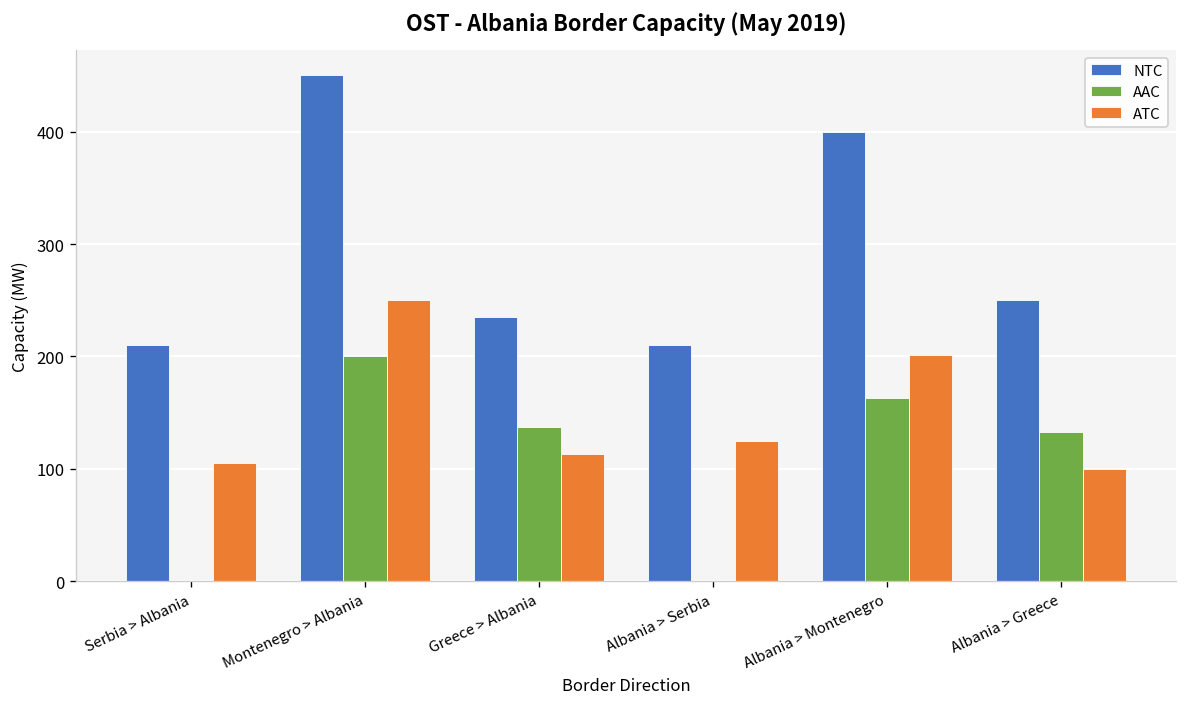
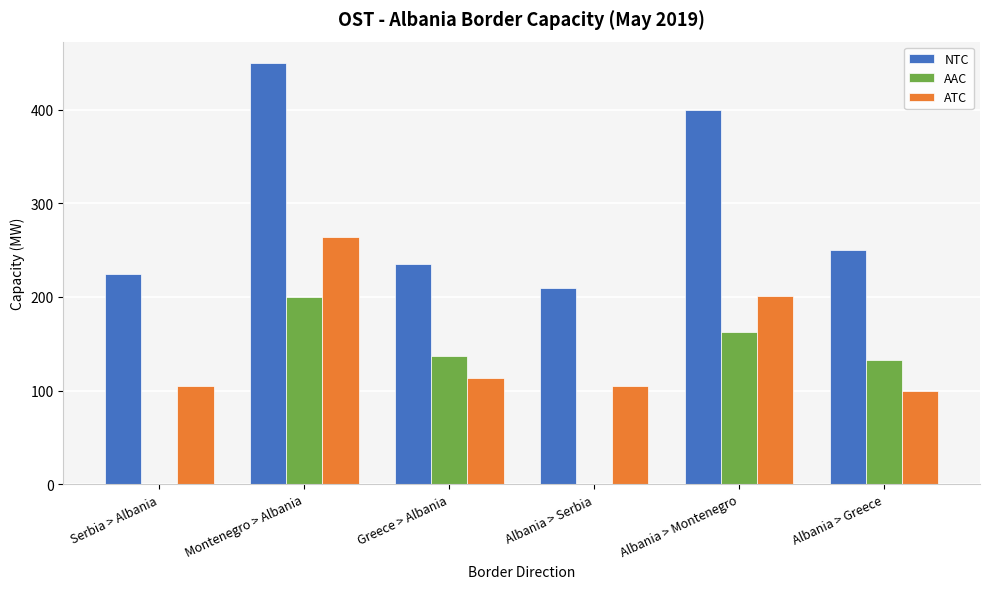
  {
    "NTC": {
-     "Serbia > Albania": 210,
+     "Serbia > Albania": 220,
      "Montenegro > Albania": 450,
      "Greece > Albania": 240,
      "Albania > Serbia": 210,
      "Albania > Montenegro": 400,
      "Albania > Greece": 250
    },
    "AAC": {
      "Serbia > Albania": 0,
      "Montenegro > Albania": 200,
      "Greece > Albania": 140,
      "Albania > Serbia": 0,
      "Albania > Montenegro": 160,
      "Albania > Greece": 130
    },
    "ATC": {
      "Serbia > Albania": 110,
-     "Montenegro > Albania": 250,
+     "Montenegro > Albania": 260,
      "Greece > Albania": 110,
-     "Albania > Serbia": 130,
+     "Albania > Serbia": 110,
      "Albania > Montenegro": 200,
      "Albania > Greece": 100
    }
  }
